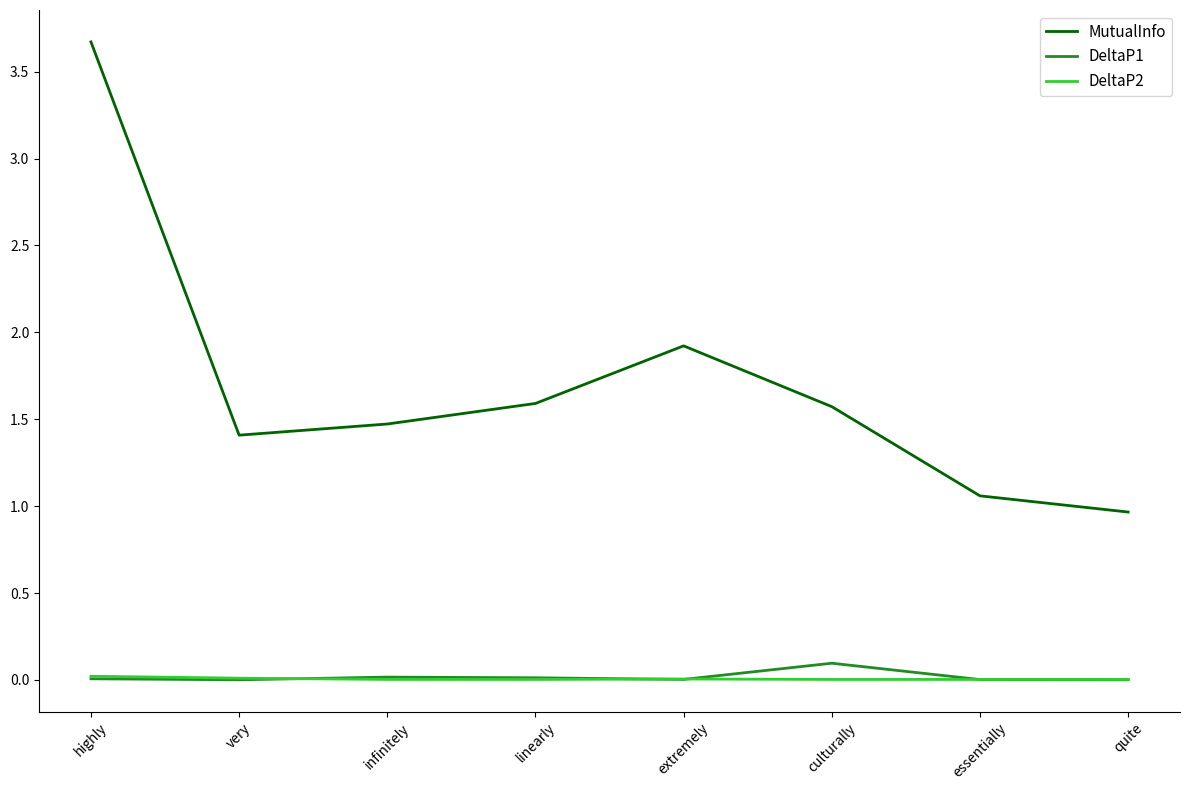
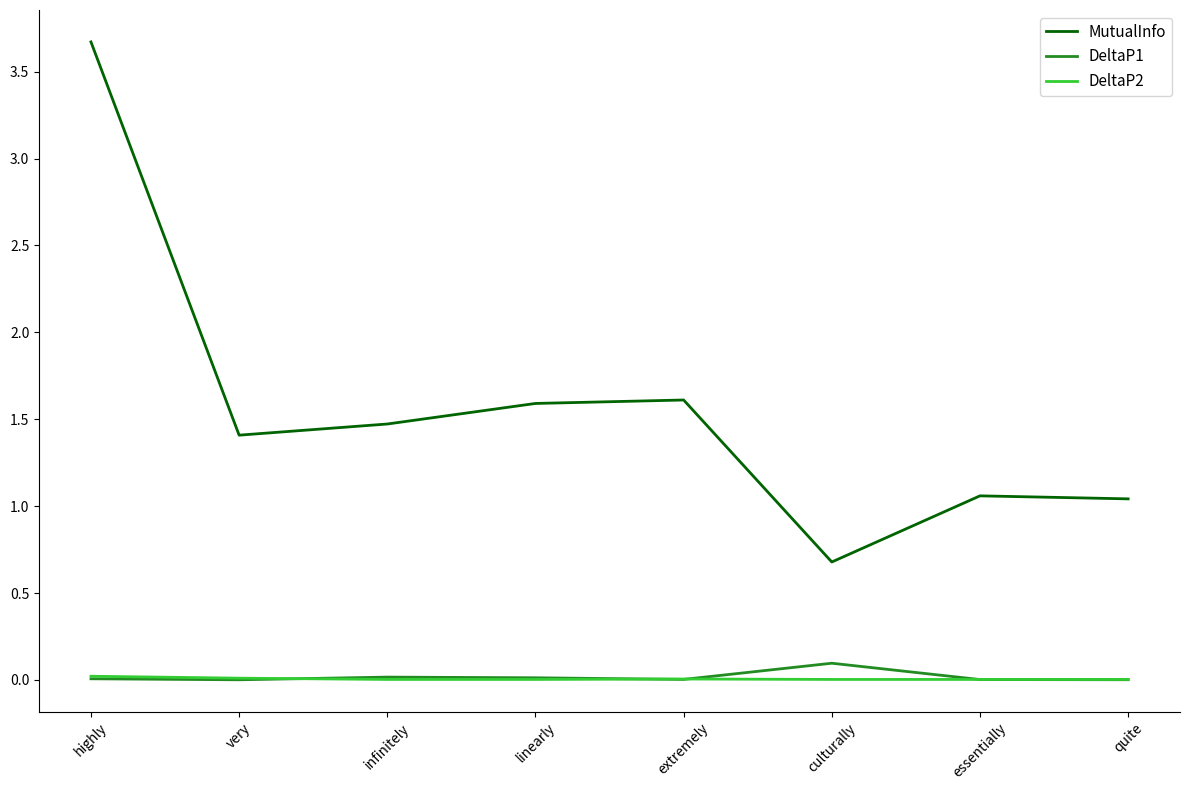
  {
    "MutualInfo": {
      "highly": 3.67,
      "very": 1.41,
      "infinitely": 1.47,
      "linearly": 1.59,
-     "extremely": 1.92,
-     "culturally": 1.57,
+     "extremely": 1.61,
+     "culturally": 0.68,
      "essentially": 1.06,
-     "quite": 0.97
+     "quite": 1.04
    },
    "DeltaP1": {
      "highly": 0.01,
      "culturally": 0.10
    },
    "DeltaP2": {
      "highly": 0.02,
      "culturally": 0.00
    }
  }
